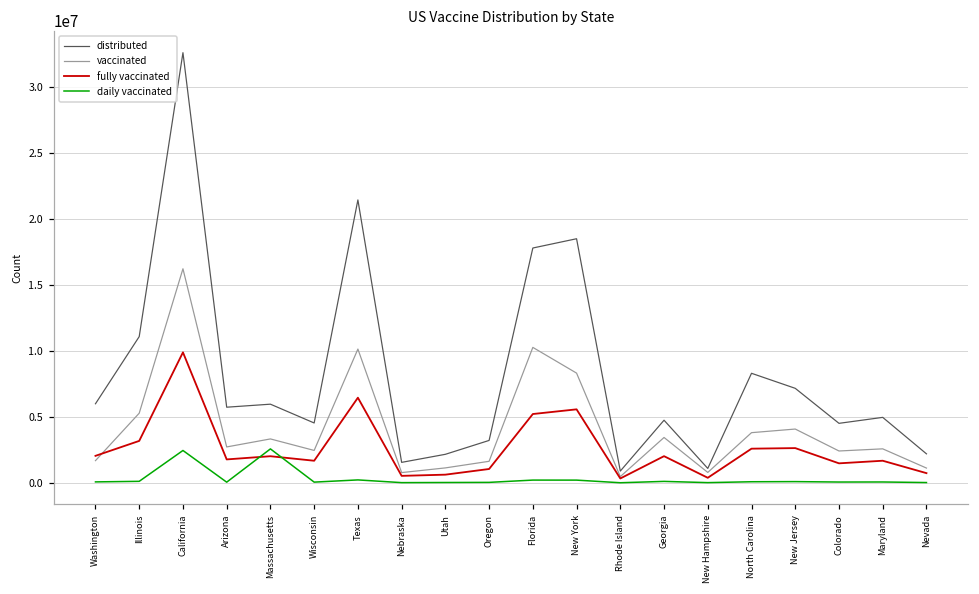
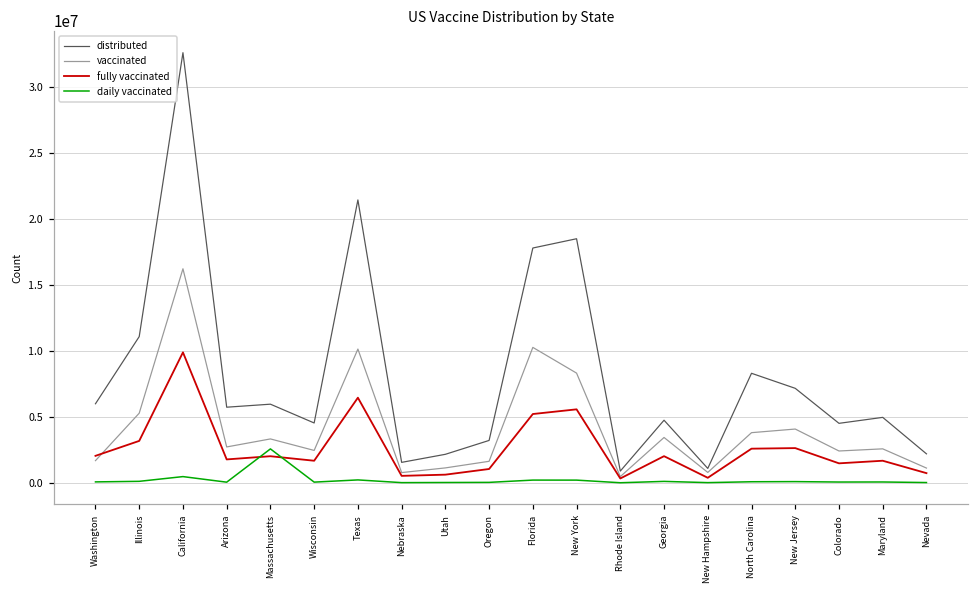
  {
    "distributed": {
      "Washington": 6000000,
      "Illinois": 11100000,
      "California": 32600000,
      "Arizona": 5700000,
      "Massachusetts": 6000000,
      "Wisconsin": 4500000,
      "Texas": 21500000,
      "Nebraska": 1600000,
      "Utah": 2200000,
      "Oregon": 3200000,
      "Florida": 17800000,
      "New York": 18500000,
      "Rhode Island": 900000,
      "Georgia": 4800000,
      "New Hampshire": 1100000,
      "North Carolina": 8300000,
      "New Jersey": 7200000,
      "Colorado": 4500000,
      "Maryland": 5000000,
      "Nevada": 2200000
    },
    "vaccinated": {
      "Washington": 1700000,
      "Illinois": 5300000,
      "California": 16200000,
      "Arizona": 2700000,
      "Massachusetts": 3300000,
      "Wisconsin": 2500000,
      "Texas": 10100000,
      "Nebraska": 800000,
      "Utah": 1100000,
      "Oregon": 1600000,
      "Florida": 10300000,
      "New York": 8300000,
      "Georgia": 3400000,
      "New Hampshire": 800000,
      "North Carolina": 3800000,
      "New Jersey": 4100000,
      "Colorado": 2400000,
      "Maryland": 2600000,
      "Nevada": 1100000
    },
    "fully vaccinated": {
      "Washington": 2100000,
      "Illinois": 3200000,
      "California": 9900000,
      "Arizona": 1800000,
      "Massachusetts": 2000000,
      "Wisconsin": 1700000,
      "Texas": 6500000,
      "Nebraska": 500000,
      "Utah": 600000,
      "Oregon": 1100000,
      "Florida": 5200000,
      "New York": 5600000,
      "Georgia": 2000000,
      "New Hampshire": 400000,
      "North Carolina": 2600000,
      "New Jersey": 2600000,
      "Colorado": 1500000,
      "Maryland": 1700000,
      "Nevada": 700000
    },
    "daily vaccinated": {
      "Washington": 100000,
      "Illinois": 100000,
-     "California": 2500000,
+     "California": 500000,
      "Arizona": 100000,
      "Massachusetts": 2600000,
      "Wisconsin": 100000,
      "Texas": 200000,
      "Nebraska": 0,
      "Utah": 0,
      "Oregon": 0,
      "Florida": 200000,
      "New York": 200000,
      "Rhode Island": 0,
      "Georgia": 100000,
      "New Hampshire": 0,
      "North Carolina": 100000,
      "New Jersey": 100000,
      "Colorado": 100000,
      "Maryland": 100000,
      "Nevada": 0
    }
  }
